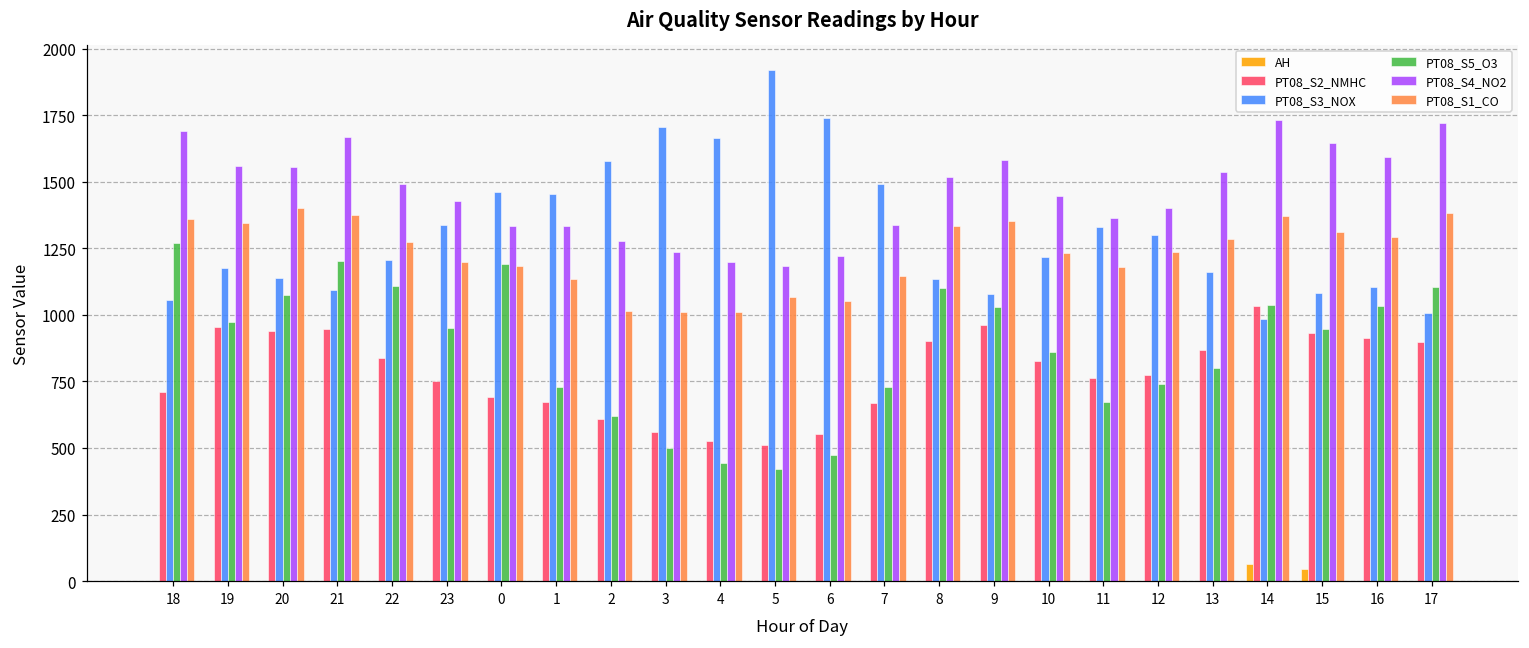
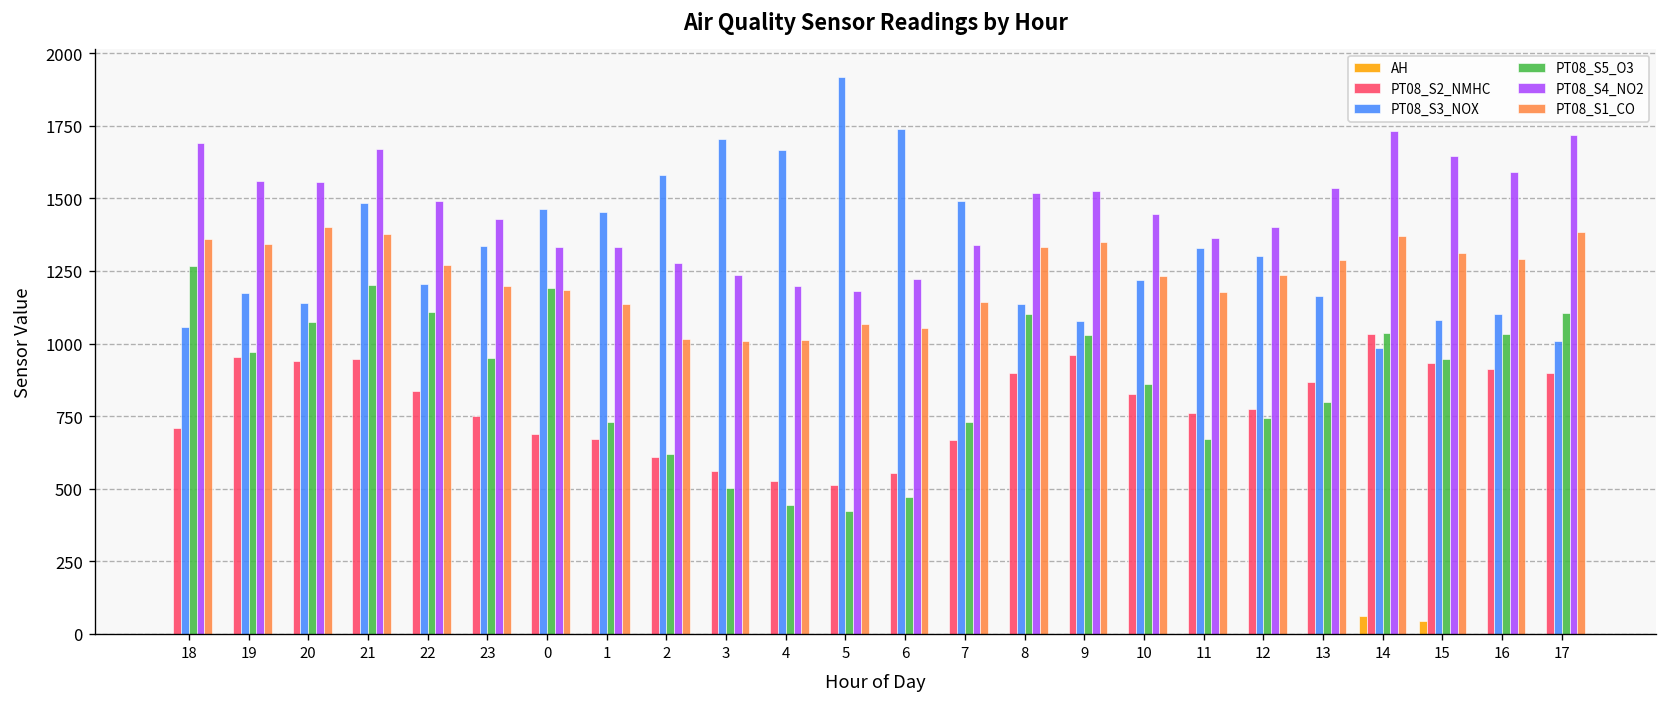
  {
    "AH": {
      "14": 60,
      "15": 40
    },
    "PT08_S2_NMHC": {
      "18": 710,
      "19": 960,
      "20": 940,
      "21": 950,
      "22": 840,
      "23": 750,
      "0": 690,
      "1": 670,
      "2": 610,
      "3": 560,
      "4": 530,
      "5": 510,
      "6": 550,
      "7": 670,
      "8": 900,
      "9": 960,
      "10": 830,
      "11": 760,
      "12": 770,
      "13": 870,
      "14": 1030,
      "15": 930,
      "16": 910,
      "17": 900
    },
    "PT08_S3_NOX": {
      "18": 1060,
      "19": 1170,
      "20": 1140,
-     "21": 1090,
+     "21": 1480,
      "22": 1210,
      "23": 1340,
      "0": 1460,
      "1": 1450,
      "2": 1580,
      "3": 1710,
      "4": 1670,
      "5": 1920,
      "6": 1740,
      "7": 1490,
      "8": 1140,
      "9": 1080,
      "10": 1220,
      "11": 1330,
      "12": 1300,
      "13": 1160,
      "14": 980,
      "15": 1080,
      "16": 1100,
      "17": 1010
    },
    "PT08_S5_O3": {
      "18": 1270,
      "19": 970,
      "20": 1070,
      "21": 1200,
      "22": 1110,
      "23": 950,
      "0": 1190,
      "1": 730,
      "2": 620,
      "3": 500,
      "4": 450,
      "5": 420,
      "6": 470,
      "7": 730,
      "8": 1100,
      "9": 1030,
      "10": 860,
      "11": 670,
      "12": 740,
      "13": 800,
      "14": 1040,
      "15": 950,
      "16": 1030,
      "17": 1100
    },
    "PT08_S4_NO2": {
      "18": 1690,
      "19": 1560,
      "20": 1560,
      "21": 1670,
      "22": 1490,
      "23": 1430,
      "0": 1330,
      "1": 1330,
      "2": 1280,
      "3": 1240,
      "4": 1200,
      "5": 1180,
      "6": 1220,
      "7": 1340,
      "8": 1520,
-     "9": 1580,
+     "9": 1520,
      "10": 1450,
      "11": 1360,
      "12": 1400,
      "13": 1540,
      "14": 1730,
      "15": 1650,
      "16": 1590,
      "17": 1720
    },
    "PT08_S1_CO": {
      "18": 1360,
      "19": 1340,
      "20": 1400,
      "21": 1380,
      "22": 1270,
      "23": 1200,
      "0": 1190,
      "1": 1140,
      "2": 1010,
      "3": 1010,
      "4": 1010,
      "5": 1070,
      "6": 1050,
      "7": 1140,
      "8": 1330,
      "9": 1350,
      "10": 1230,
      "11": 1180,
      "12": 1240,
      "13": 1290,
      "14": 1370,
      "15": 1310,
      "16": 1290,
      "17": 1380
    }
  }
